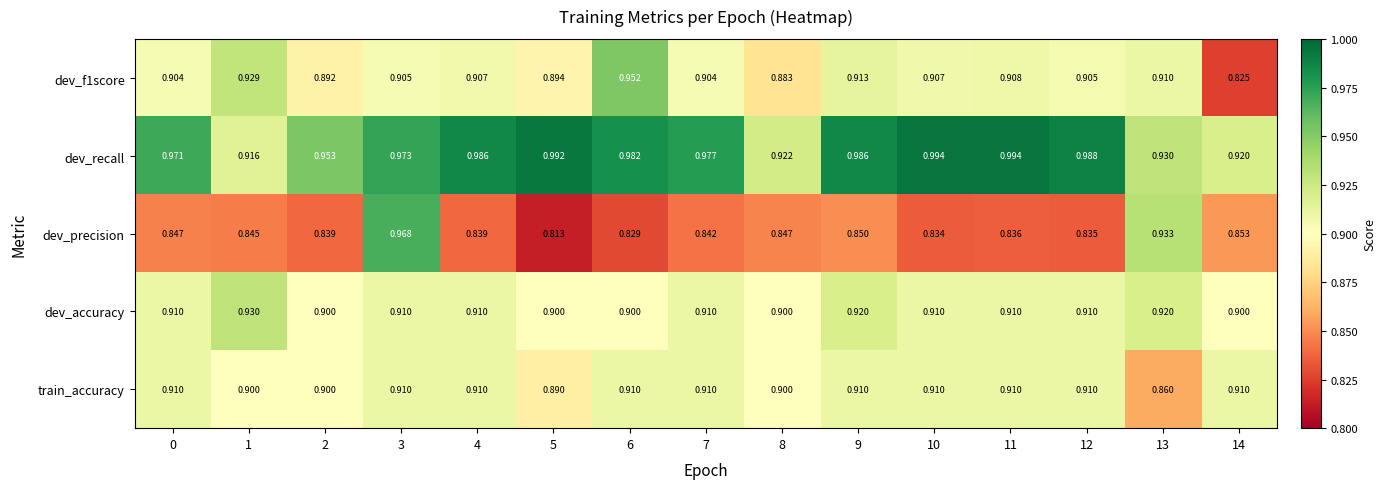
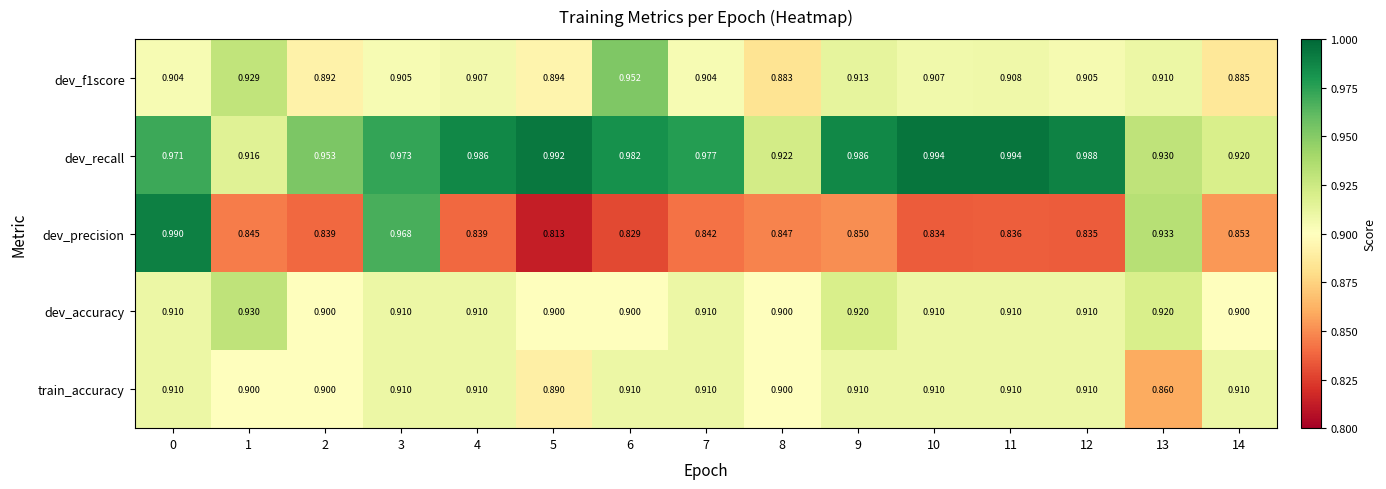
  {
    "dev_f1score": {
      "0": 0.904,
      "1": 0.929,
      "2": 0.892,
      "3": 0.905,
      "4": 0.907,
      "5": 0.894,
      "6": 0.952,
      "7": 0.904,
      "8": 0.883,
      "9": 0.913,
      "10": 0.907,
      "11": 0.908,
      "12": 0.905,
      "13": 0.910,
-     "14": 0.825
+     "14": 0.885
    },
    "dev_recall": {
      "0": 0.971,
      "1": 0.916,
      "2": 0.953,
      "3": 0.973,
      "4": 0.986,
      "5": 0.992,
      "6": 0.982,
      "7": 0.977,
      "8": 0.922,
      "9": 0.986,
      "10": 0.994,
      "11": 0.994,
      "12": 0.988,
      "13": 0.930,
      "14": 0.920
    },
    "dev_precision": {
-     "0": 0.847,
+     "0": 0.990,
      "1": 0.845,
      "2": 0.839,
      "3": 0.968,
      "4": 0.839,
      "5": 0.813,
      "6": 0.829,
      "7": 0.842,
      "8": 0.847,
      "9": 0.850,
      "10": 0.834,
      "11": 0.836,
      "12": 0.835,
      "13": 0.933,
      "14": 0.853
    },
    "dev_accuracy": {
      "0": 0.910,
      "1": 0.930,
      "2": 0.900,
      "3": 0.910,
      "4": 0.910,
      "5": 0.900,
      "6": 0.900,
      "7": 0.910,
      "8": 0.900,
      "9": 0.920,
      "10": 0.910,
      "11": 0.910,
      "12": 0.910,
      "13": 0.920,
      "14": 0.900
    },
    "train_accuracy": {
      "0": 0.910,
      "1": 0.900,
      "2": 0.900,
      "3": 0.910,
      "4": 0.910,
      "5": 0.890,
      "6": 0.910,
      "7": 0.910,
      "8": 0.900,
      "9": 0.910,
      "10": 0.910,
      "11": 0.910,
      "12": 0.910,
      "13": 0.860,
      "14": 0.910
    }
  }
